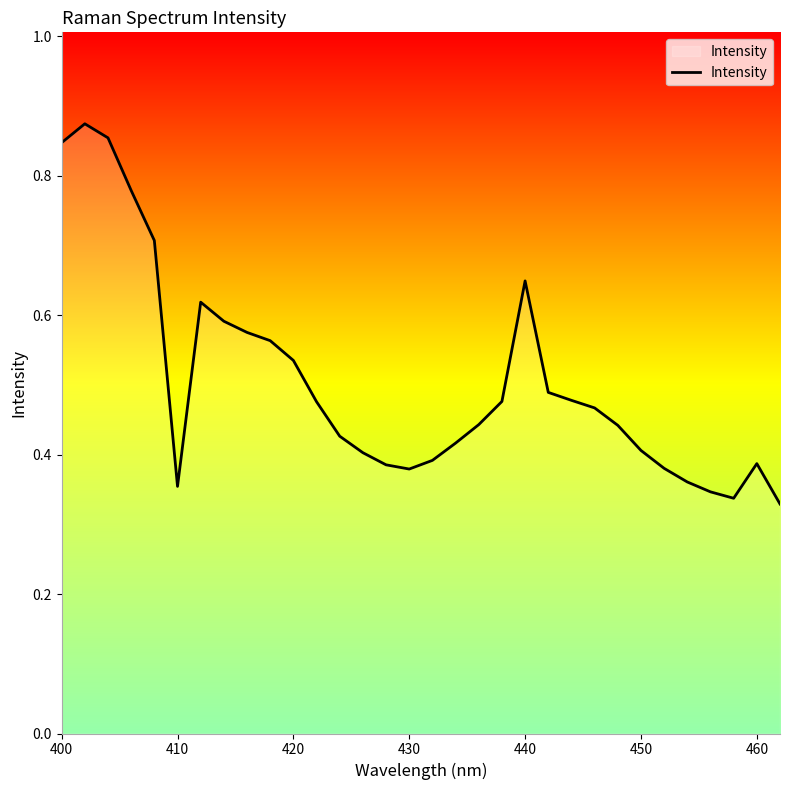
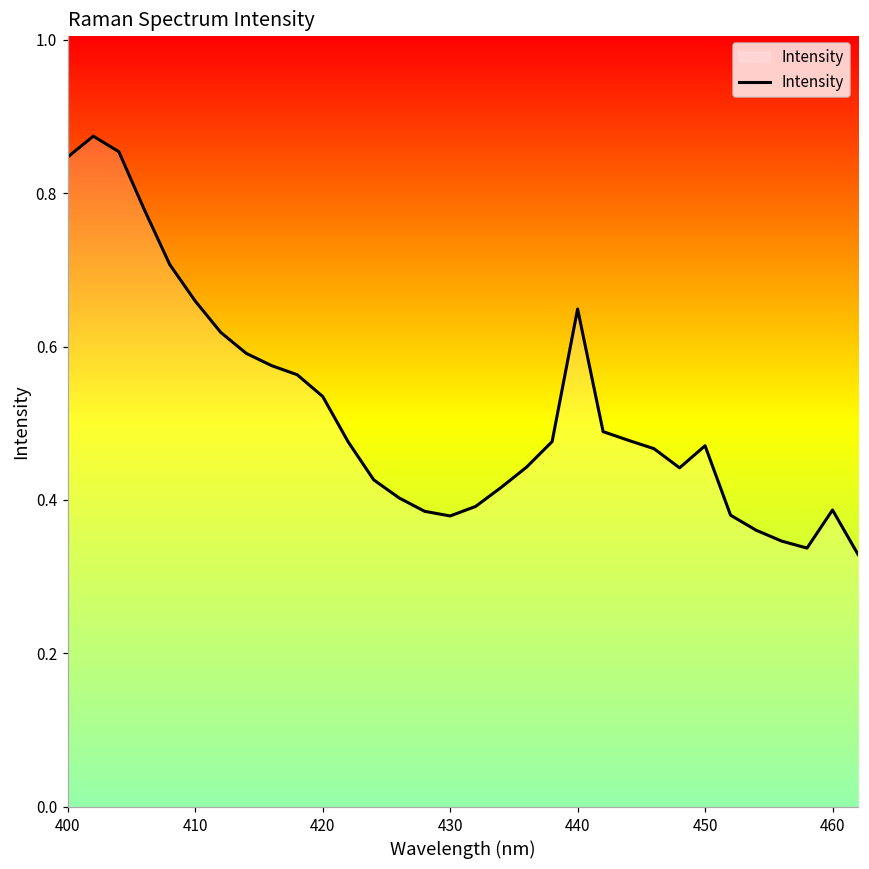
  {
    "400": 0.85,
-   "410": 0.35,
+   "410": 0.66,
    "420": 0.53,
    "430": 0.38,
    "440": 0.65,
-   "450": 0.41,
+   "450": 0.47,
    "460": 0.39
  }
